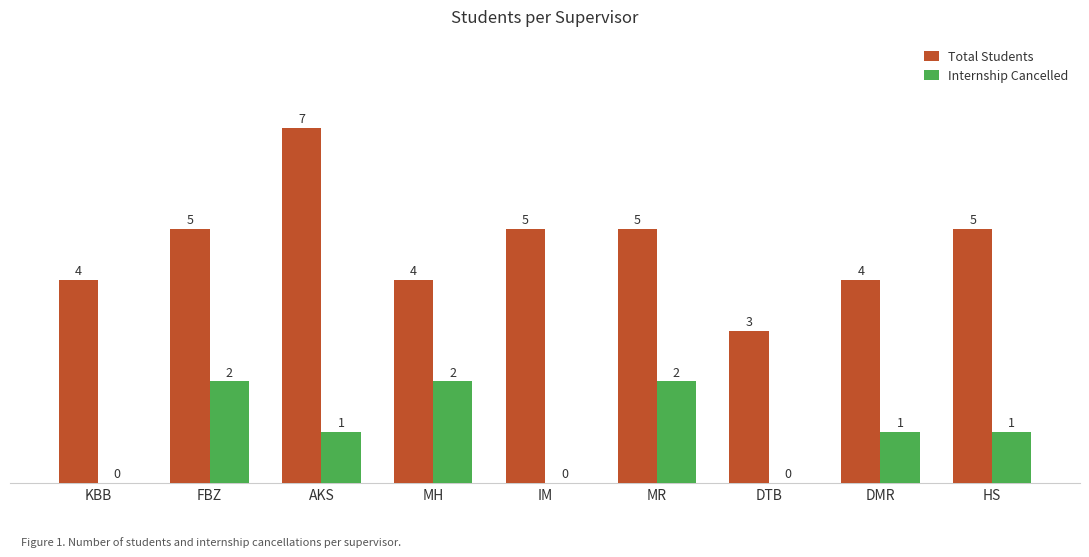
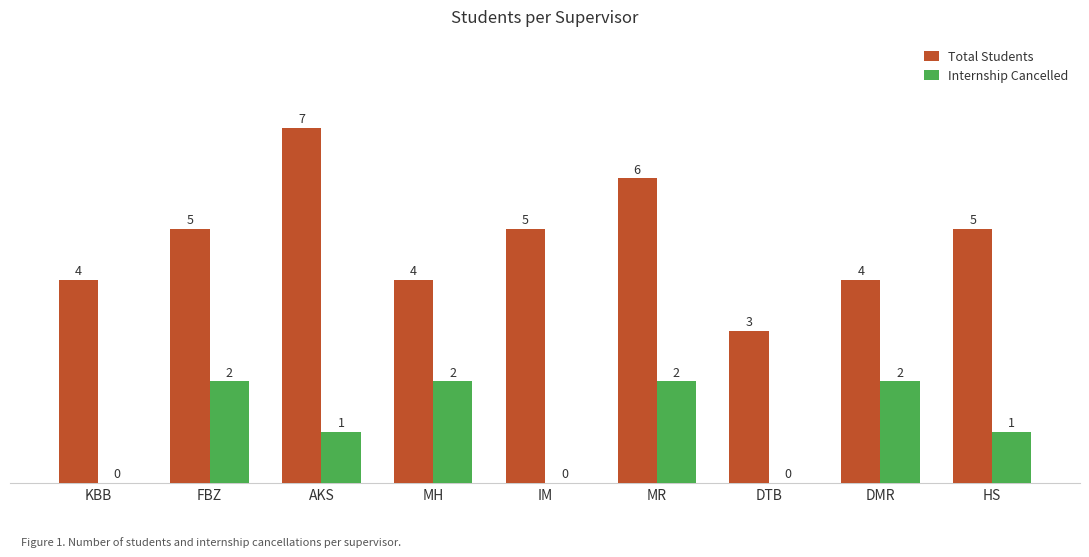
  {
    "Total Students": {
      "KBB": 4,
      "FBZ": 5,
      "AKS": 7,
      "MH": 4,
      "IM": 5,
-     "MR": 5,
+     "MR": 6,
      "DTB": 3,
      "DMR": 4,
      "HS": 5
    },
    "Internship Cancelled": {
      "KBB": 0,
      "FBZ": 2,
      "AKS": 1,
      "MH": 2,
      "IM": 0,
      "MR": 2,
      "DTB": 0,
-     "DMR": 1,
+     "DMR": 2,
      "HS": 1
    }
  }
